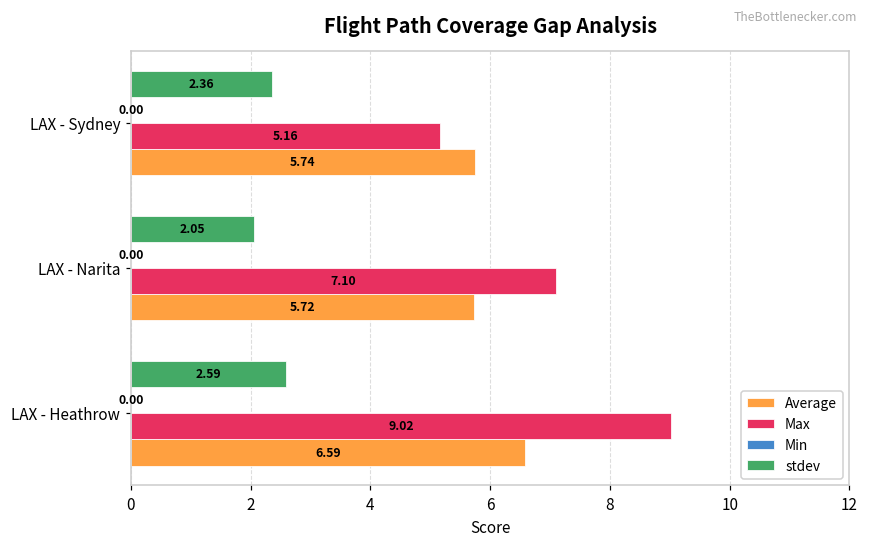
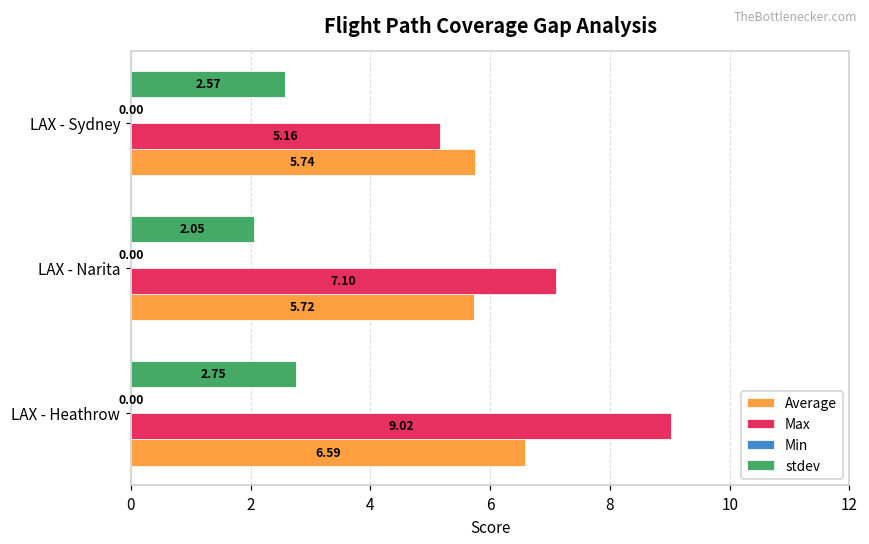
  {
    "Average": {
      "LAX - Sydney": 5.74,
      "LAX - Narita": 5.72,
      "LAX - Heathrow": 6.59
    },
    "Max": {
      "LAX - Sydney": 5.16,
      "LAX - Narita": 7.10,
      "LAX - Heathrow": 9.02
    },
    "Min": {
      "LAX - Sydney": 0.00,
      "LAX - Narita": 0.00,
      "LAX - Heathrow": 0.00
    },
    "stdev": {
-     "LAX - Sydney": 2.36,
+     "LAX - Sydney": 2.57,
      "LAX - Narita": 2.05,
-     "LAX - Heathrow": 2.59
+     "LAX - Heathrow": 2.75
    }
  }
